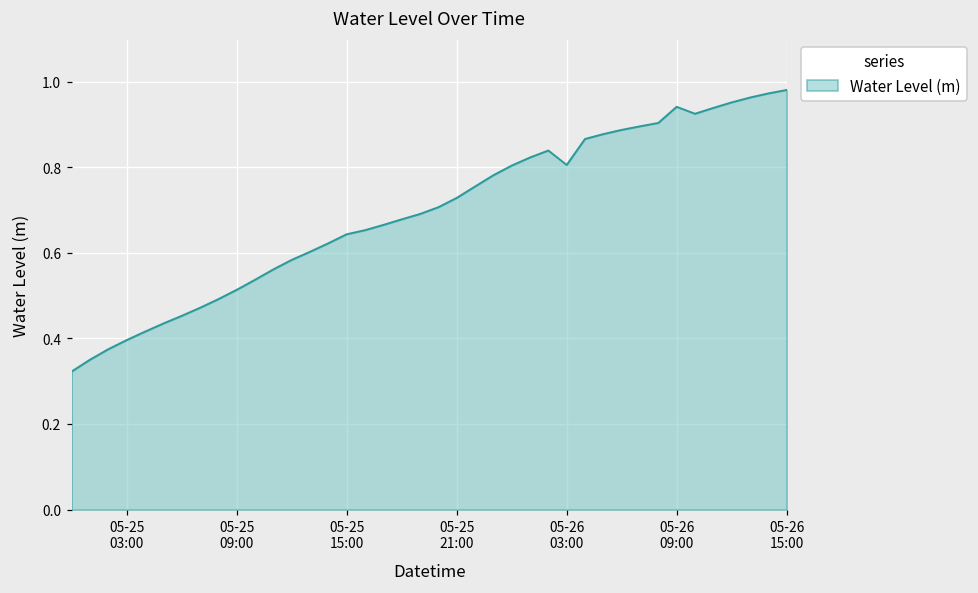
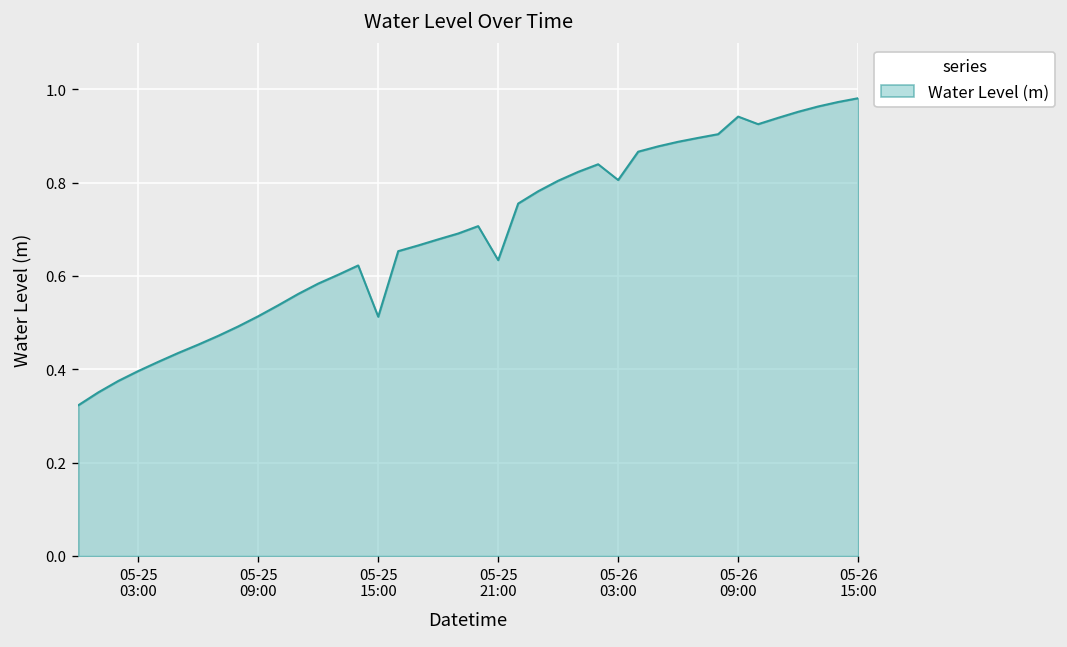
  {
    "05-25 03:00": 0.40,
    "05-25 09:00": 0.51,
-   "05-25 15:00": 0.64,
-   "05-25 21:00": 0.73,
+   "05-25 15:00": 0.51,
+   "05-25 21:00": 0.63,
    "05-26 03:00": 0.81,
    "05-26 09:00": 0.94,
    "05-26 15:00": 0.98
  }
